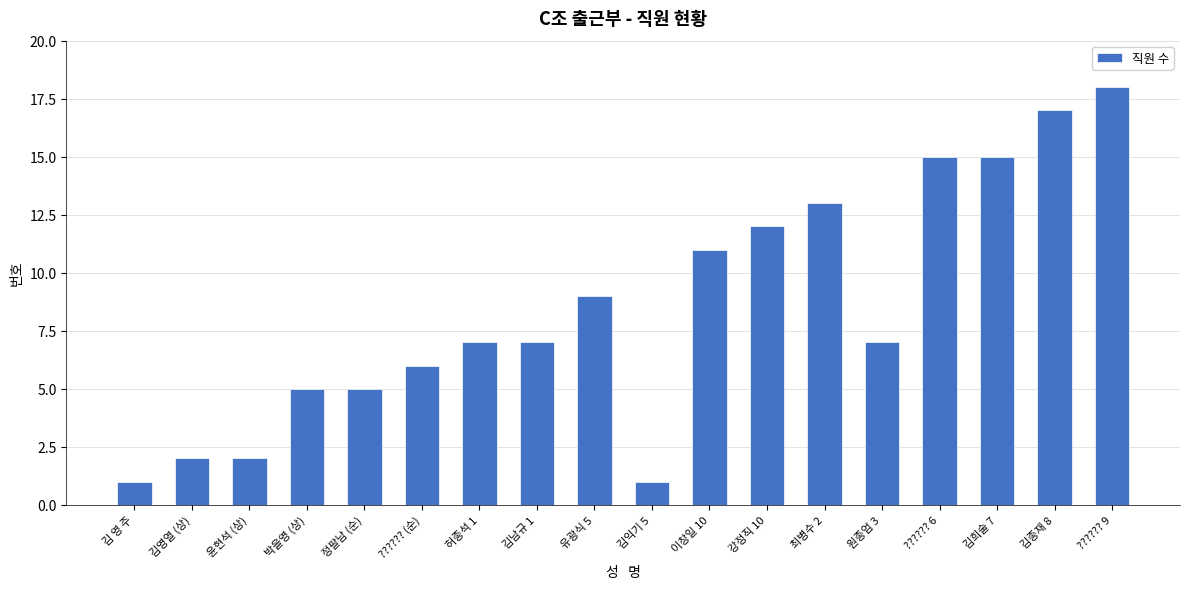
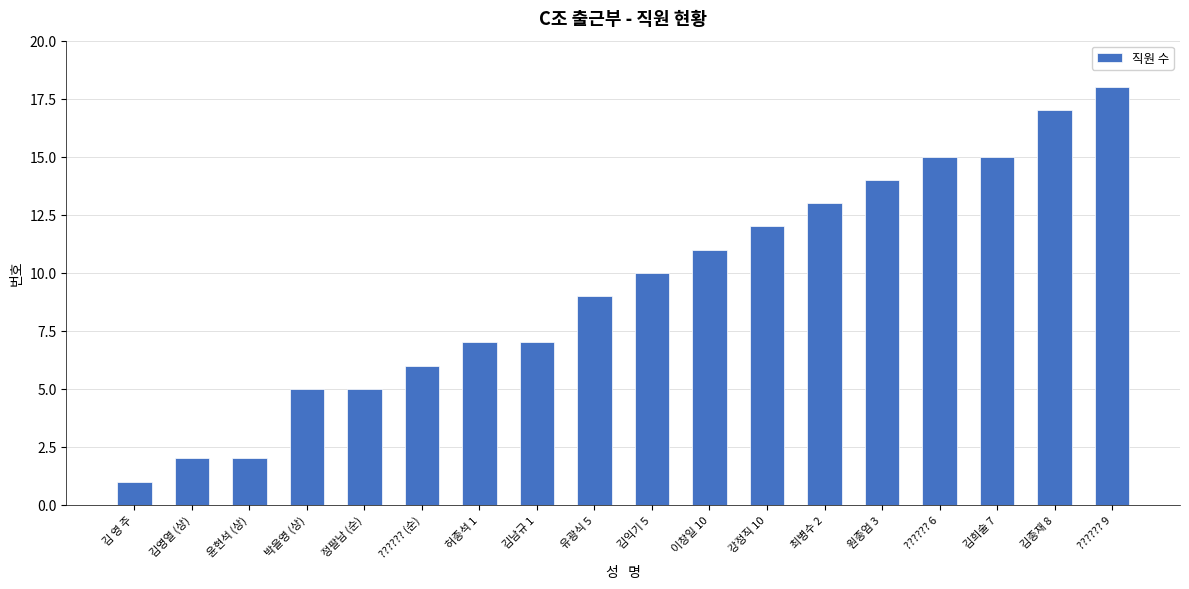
  {
    "김 영 주": 1,
    "김영열 (상)": 2,
    "윤현석 (상)": 2,
    "박을영 (상)": 5,
    "정팔남 (순)": 5,
    "?????? (순)": 6,
    "허종석 1": 7,
    "김남규 1": 7,
    "유광식 5": 9,
-   "김익기 5": 1,
+   "김익기 5": 10,
    "이창일 10": 11,
    "강정직 10": 12,
    "최병수 2": 13,
-   "원종엄 3": 7,
+   "원종엄 3": 14,
    "?????? 6": 15,
    "김희술 7": 15,
    "김종재 8": 17,
    "?????? 9": 18
  }
